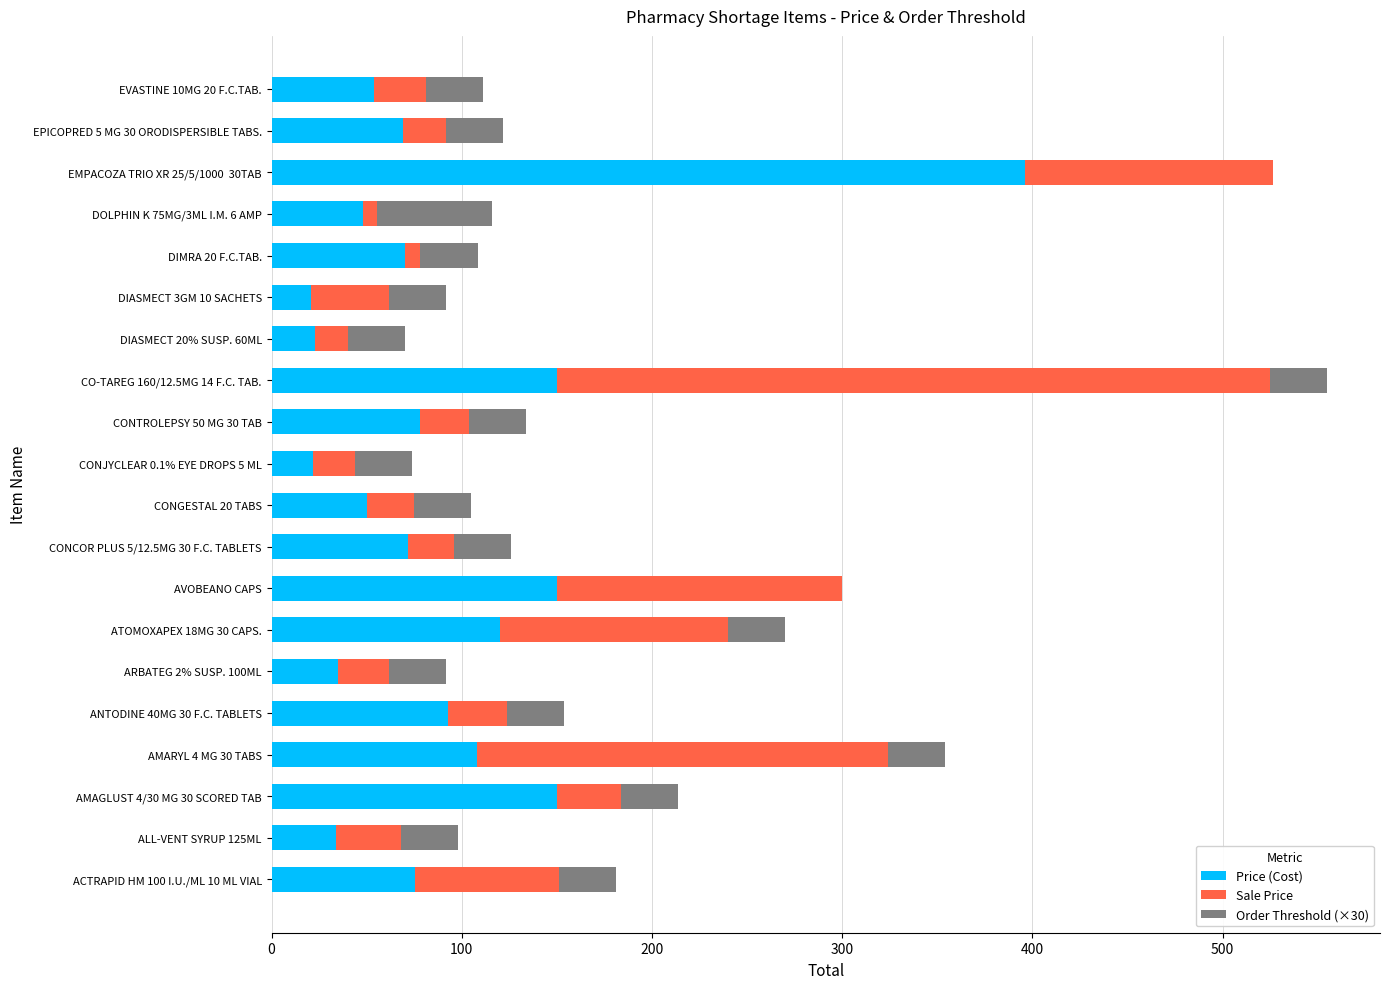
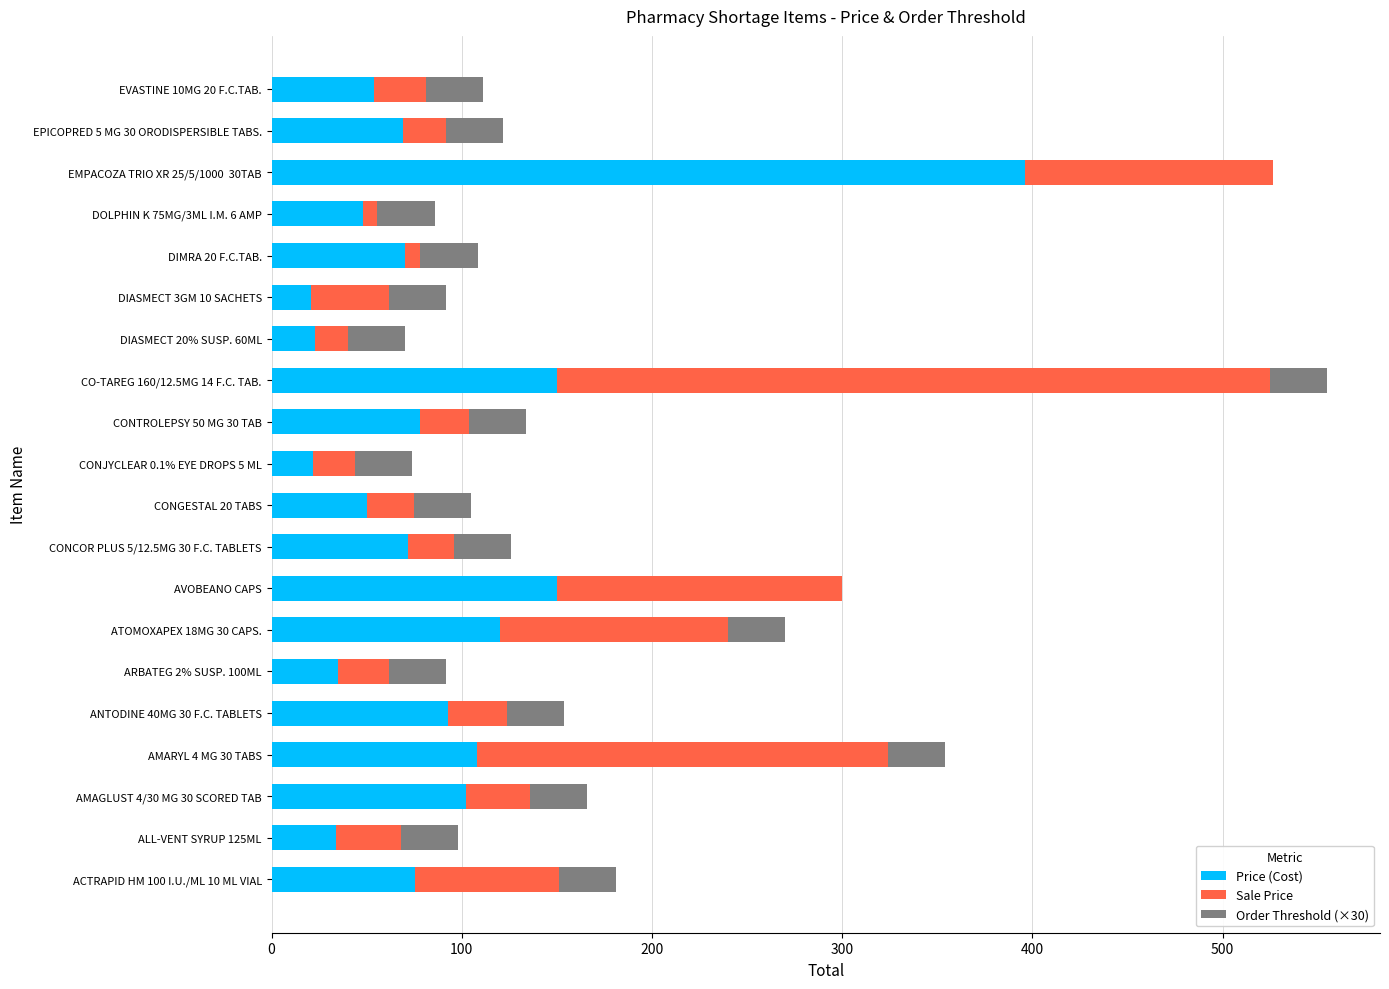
  {
    "Price (Cost)": {
      "EVASTINE 10MG 20 F.C.TAB.": 54,
      "EPICOPRED 5 MG 30 ORODISPERSIBLE TABS.": 69,
      "EMPACOZA TRIO XR 25/5/1000 30TAB": 396,
      "DOLPHIN K 75MG/3ML I.M. 6 AMP": 48,
      "DIMRA 20 F.C.TAB.": 70,
      "DIASMECT 3GM 10 SACHETS": 21,
      "DIASMECT 20% SUSP. 60ML": 23,
      "CO-TAREG 160/12.5MG 14 F.C. TAB.": 150,
      "CONTROLEPSY 50 MG 30 TAB": 78,
      "CONJYCLEAR 0.1% EYE DROPS 5 ML": 22,
      "CONGESTAL 20 TABS": 50,
      "CONCOR PLUS 5/12.5MG 30 F.C. TABLETS": 72,
      "AVOBEANO CAPS": 150,
      "ATOMOXAPEX 18MG 30 CAPS.": 120,
      "ARBATEG 2% SUSP. 100ML": 35,
      "ANTODINE 40MG 30 F.C. TABLETS": 93,
      "AMARYL 4 MG 30 TABS": 108,
-     "AMAGLUST 4/30 MG 30 SCORED TAB": 150,
+     "AMAGLUST 4/30 MG 30 SCORED TAB": 102,
      "ALL-VENT SYRUP 125ML": 34,
      "ACTRAPID HM 100 I.U./ML 10 ML VIAL": 76
    },
    "Sale Price": {
      "EVASTINE 10MG 20 F.C.TAB.": 27,
      "EPICOPRED 5 MG 30 ORODISPERSIBLE TABS.": 23,
      "EMPACOZA TRIO XR 25/5/1000 30TAB": 131,
      "DOLPHIN K 75MG/3ML I.M. 6 AMP": 8,
      "DIMRA 20 F.C.TAB.": 8,
      "DIASMECT 3GM 10 SACHETS": 41,
      "DIASMECT 20% SUSP. 60ML": 17,
      "CO-TAREG 160/12.5MG 14 F.C. TAB.": 375,
      "CONTROLEPSY 50 MG 30 TAB": 26,
      "CONJYCLEAR 0.1% EYE DROPS 5 ML": 22,
      "CONGESTAL 20 TABS": 25,
      "CONCOR PLUS 5/12.5MG 30 F.C. TABLETS": 24,
      "AVOBEANO CAPS": 150,
      "ATOMOXAPEX 18MG 30 CAPS.": 120,
      "ARBATEG 2% SUSP. 100ML": 27,
      "ANTODINE 40MG 30 F.C. TABLETS": 31,
      "AMARYL 4 MG 30 TABS": 216,
      "AMAGLUST 4/30 MG 30 SCORED TAB": 34,
      "ALL-VENT SYRUP 125ML": 34,
      "ACTRAPID HM 100 I.U./ML 10 ML VIAL": 76
    },
    "Order Threshold (×30)": {
      "EVASTINE 10MG 20 F.C.TAB.": 30,
      "EPICOPRED 5 MG 30 ORODISPERSIBLE TABS.": 30,
      "EMPACOZA TRIO XR 25/5/1000 30TAB": 0,
-     "DOLPHIN K 75MG/3ML I.M. 6 AMP": 60,
+     "DOLPHIN K 75MG/3ML I.M. 6 AMP": 30,
      "DIMRA 20 F.C.TAB.": 30,
      "DIASMECT 3GM 10 SACHETS": 30,
      "DIASMECT 20% SUSP. 60ML": 30,
      "CO-TAREG 160/12.5MG 14 F.C. TAB.": 30,
      "CONTROLEPSY 50 MG 30 TAB": 30,
      "CONJYCLEAR 0.1% EYE DROPS 5 ML": 30,
      "CONGESTAL 20 TABS": 30,
      "CONCOR PLUS 5/12.5MG 30 F.C. TABLETS": 30,
      "AVOBEANO CAPS": 0,
      "ATOMOXAPEX 18MG 30 CAPS.": 30,
      "ARBATEG 2% SUSP. 100ML": 30,
      "ANTODINE 40MG 30 F.C. TABLETS": 30,
      "AMARYL 4 MG 30 TABS": 30,
      "AMAGLUST 4/30 MG 30 SCORED TAB": 30,
      "ALL-VENT SYRUP 125ML": 30,
      "ACTRAPID HM 100 I.U./ML 10 ML VIAL": 30
    }
  }
